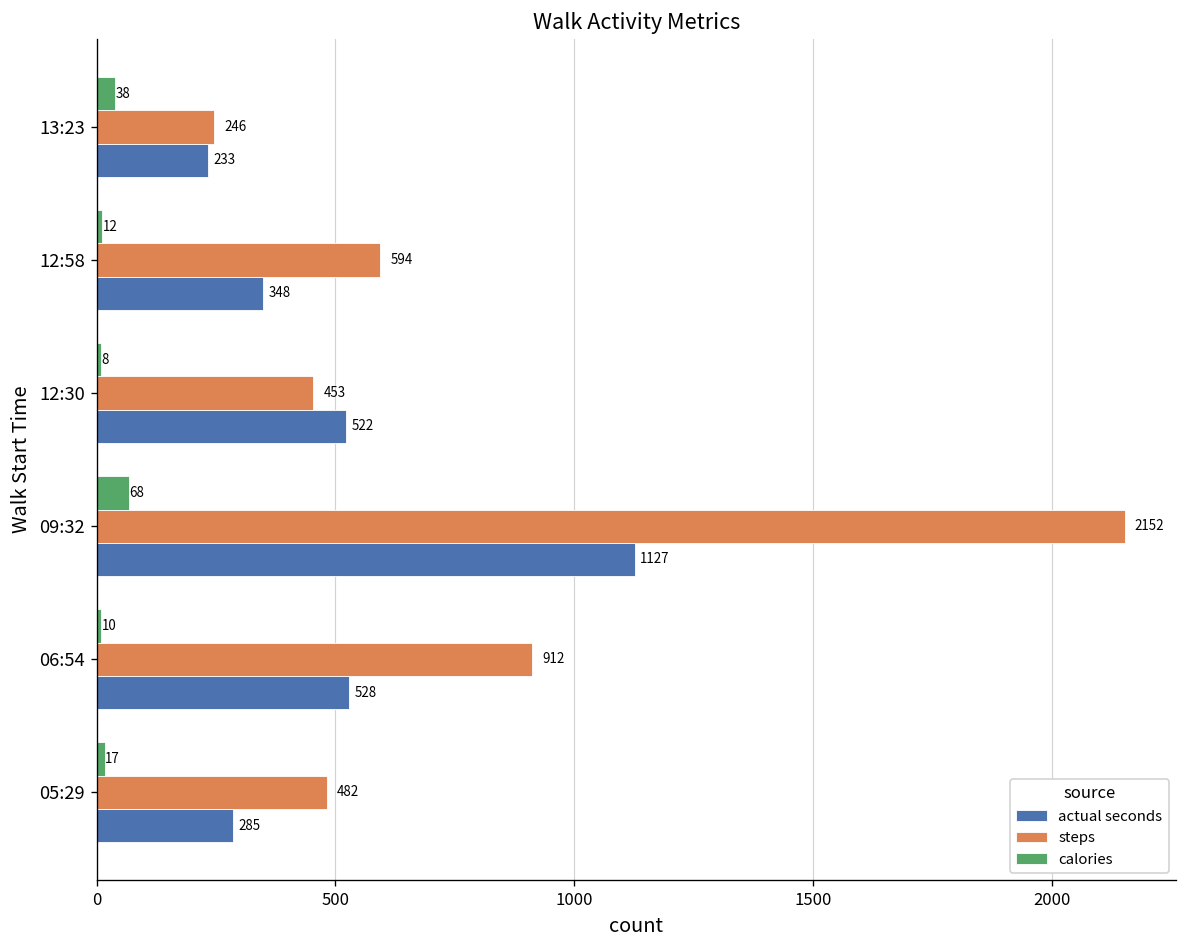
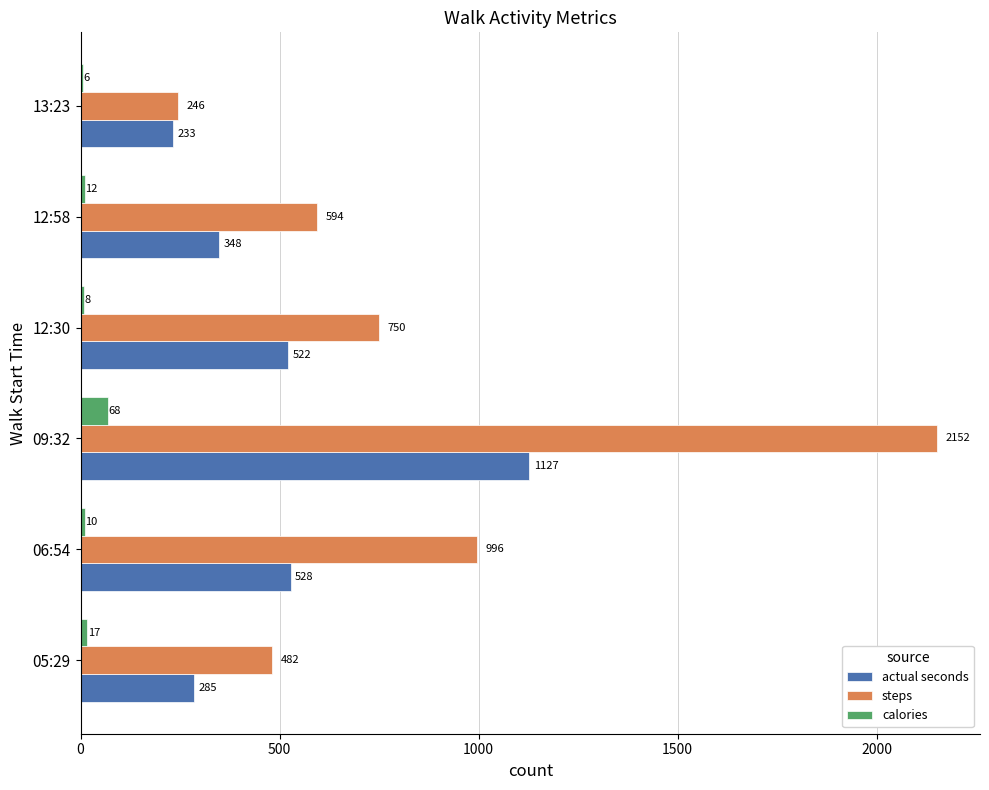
  {
    "actual seconds": {
      "13:23": 233,
      "12:58": 348,
      "12:30": 522,
      "09:32": 1127,
      "06:54": 528,
      "05:29": 285
    },
    "steps": {
      "13:23": 246,
      "12:58": 594,
-     "12:30": 453,
+     "12:30": 750,
      "09:32": 2152,
-     "06:54": 912,
+     "06:54": 996,
      "05:29": 482
    },
    "calories": {
-     "13:23": 38,
+     "13:23": 6,
      "12:58": 12,
      "12:30": 8,
      "09:32": 68,
      "06:54": 10,
      "05:29": 17
    }
  }
